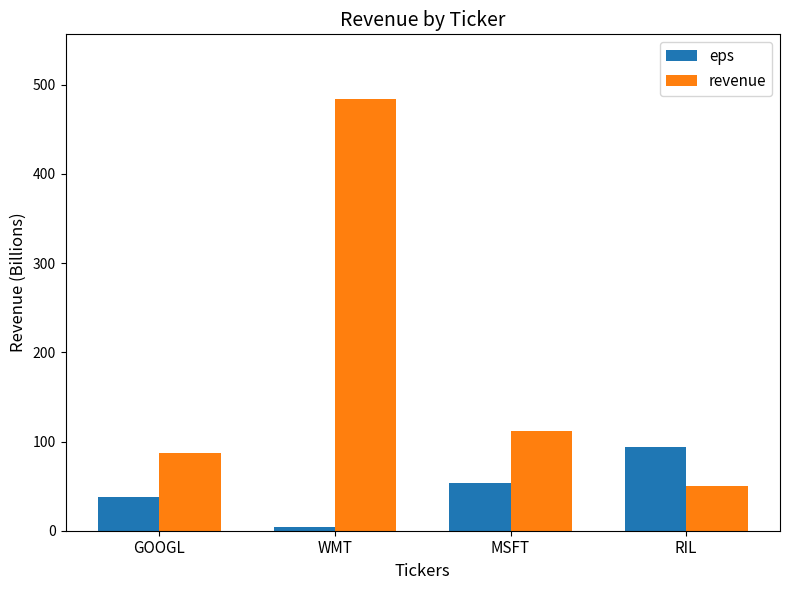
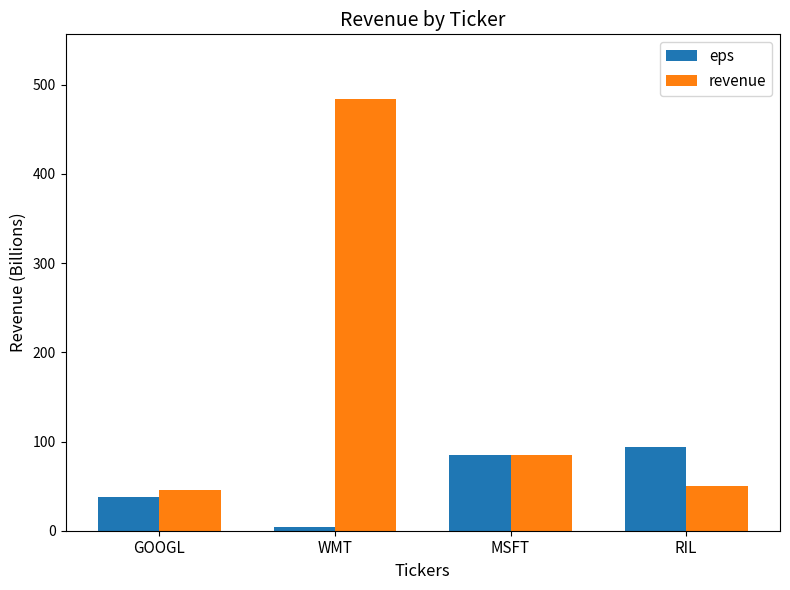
  {
    "eps": {
      "GOOGL": 40,
      "WMT": 0,
-     "MSFT": 50,
+     "MSFT": 90,
      "RIL": 90
    },
    "revenue": {
-     "GOOGL": 90,
+     "GOOGL": 50,
      "WMT": 480,
-     "MSFT": 110,
+     "MSFT": 90,
      "RIL": 50
    }
  }
